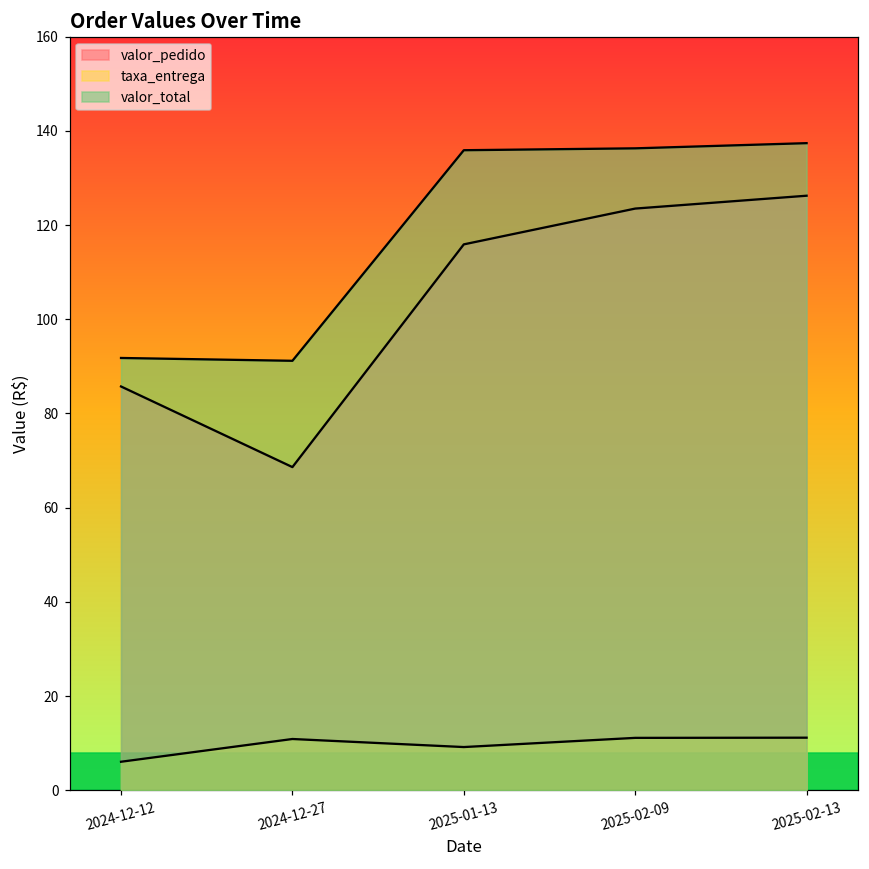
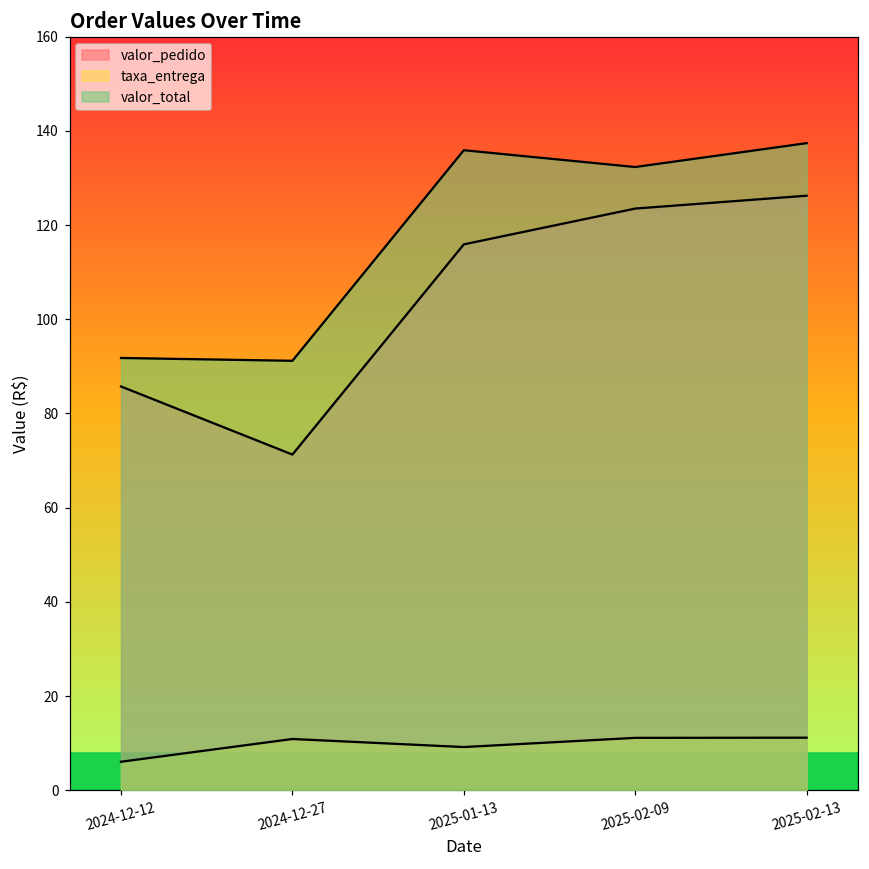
  {
    "valor_pedido": {
      "2024-12-12": 86,
-     "2024-12-27": 69,
+     "2024-12-27": 71,
      "2025-01-13": 116,
      "2025-02-09": 124,
      "2025-02-13": 126
    },
    "taxa_entrega": {
      "2024-12-27": 11,
      "2025-01-13": 9,
      "2025-02-09": 11,
      "2025-02-13": 11
    },
    "valor_total": {
      "2024-12-12": 92,
      "2024-12-27": 91,
      "2025-01-13": 136,
-     "2025-02-09": 136,
+     "2025-02-09": 132,
      "2025-02-13": 137
    }
  }
